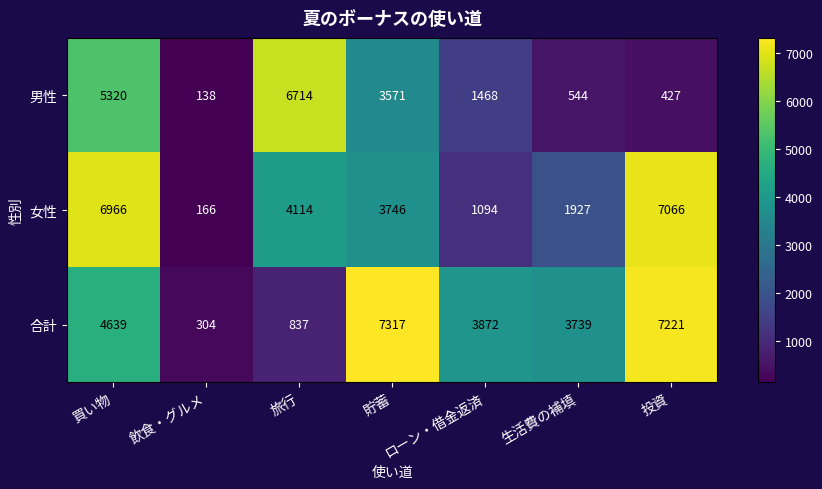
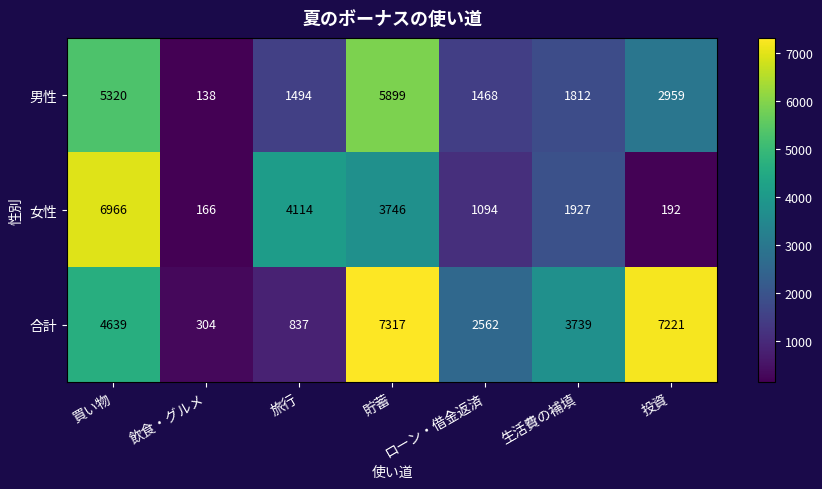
  {
    "男性": {
      "買い物": 5320,
      "飲食・グルメ": 138,
-     "旅行": 6714,
-     "貯蓄": 3571,
+     "旅行": 1494,
+     "貯蓄": 5899,
      "ローン・借金返済": 1468,
-     "生活費の補填": 544,
-     "投資": 427
+     "生活費の補填": 1812,
+     "投資": 2959
    },
    "女性": {
      "買い物": 6966,
      "飲食・グルメ": 166,
      "旅行": 4114,
      "貯蓄": 3746,
      "ローン・借金返済": 1094,
      "生活費の補填": 1927,
-     "投資": 7066
+     "投資": 192
    },
    "合計": {
      "買い物": 4639,
      "飲食・グルメ": 304,
      "旅行": 837,
      "貯蓄": 7317,
-     "ローン・借金返済": 3872,
+     "ローン・借金返済": 2562,
      "生活費の補填": 3739,
      "投資": 7221
    }
  }
